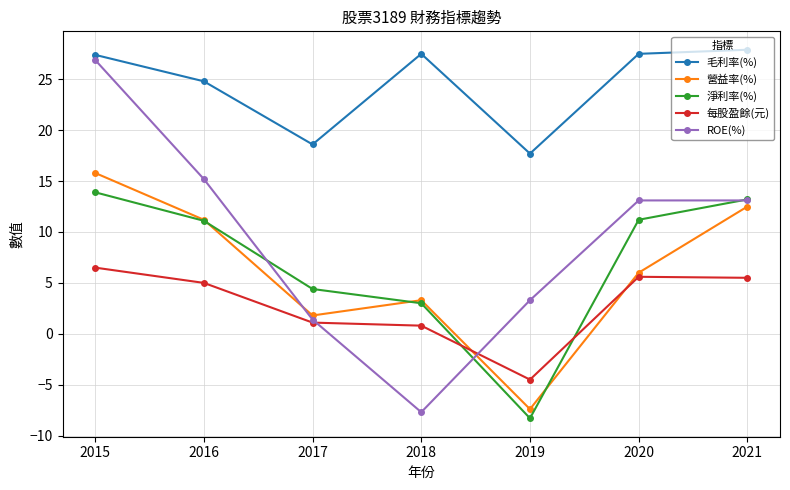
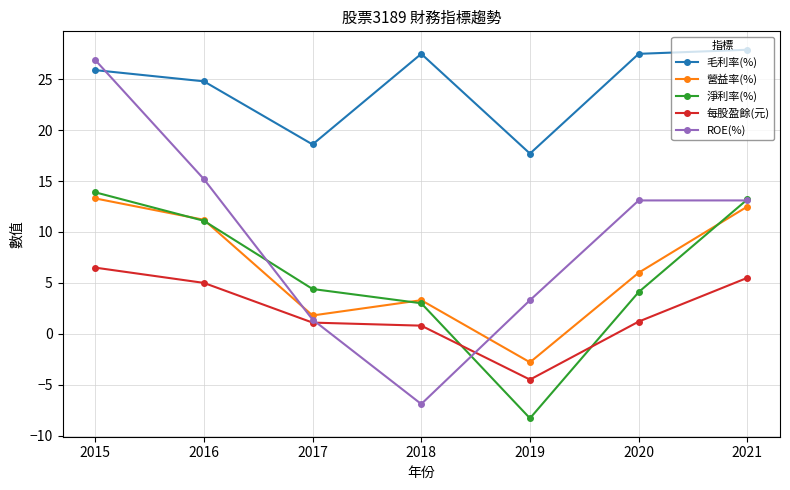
  {
    "毛利率(%)": {
-     "2015": 27.4,
+     "2015": 25.9,
      "2016": 24.8,
      "2017": 18.6,
      "2018": 27.5,
      "2019": 17.7,
      "2020": 27.5
    },
    "營益率(%)": {
-     "2015": 15.8,
+     "2015": 13.3,
      "2017": 1.8,
      "2018": 3.3,
-     "2019": -7.4,
+     "2019": -2.8,
      "2020": 6.0,
      "2021": 12.5
    },
    "淨利率(%)": {
      "2015": 13.9,
      "2017": 4.4,
      "2018": 3.0,
      "2019": -8.3,
-     "2020": 11.2
+     "2020": 4.1
    },
    "每股盈餘(元)": {
      "2015": 6.5,
      "2016": 5.0,
      "2017": 1.1,
      "2018": 0.8,
      "2019": -4.5,
-     "2020": 5.6,
+     "2020": 1.2,
      "2021": 5.5
    },
    "ROE(%)": {
      "2015": 26.9,
      "2016": 15.2,
      "2017": 1.4,
-     "2018": -7.7,
+     "2018": -6.9,
      "2019": 3.3,
      "2020": 13.1
    }
  }
